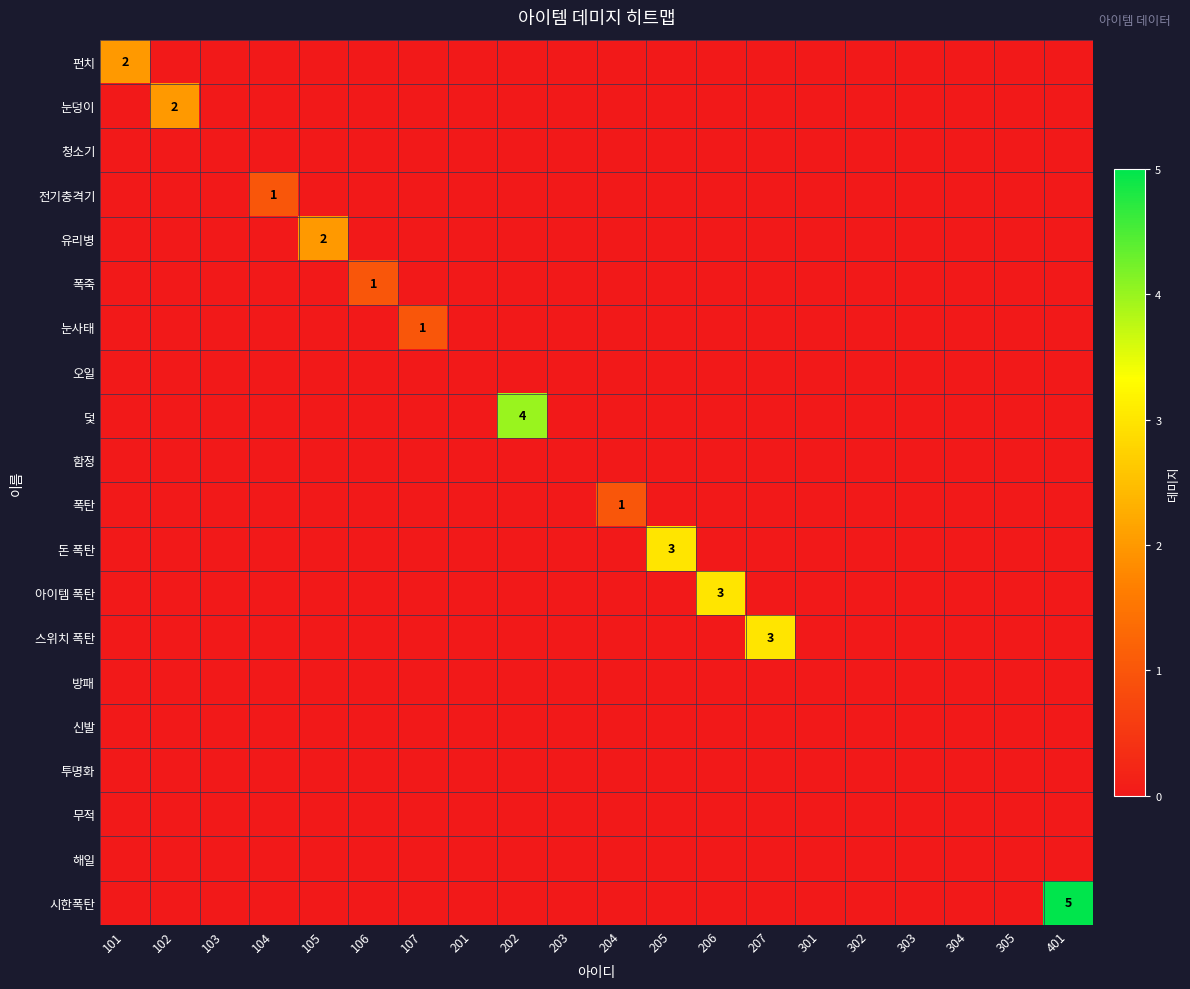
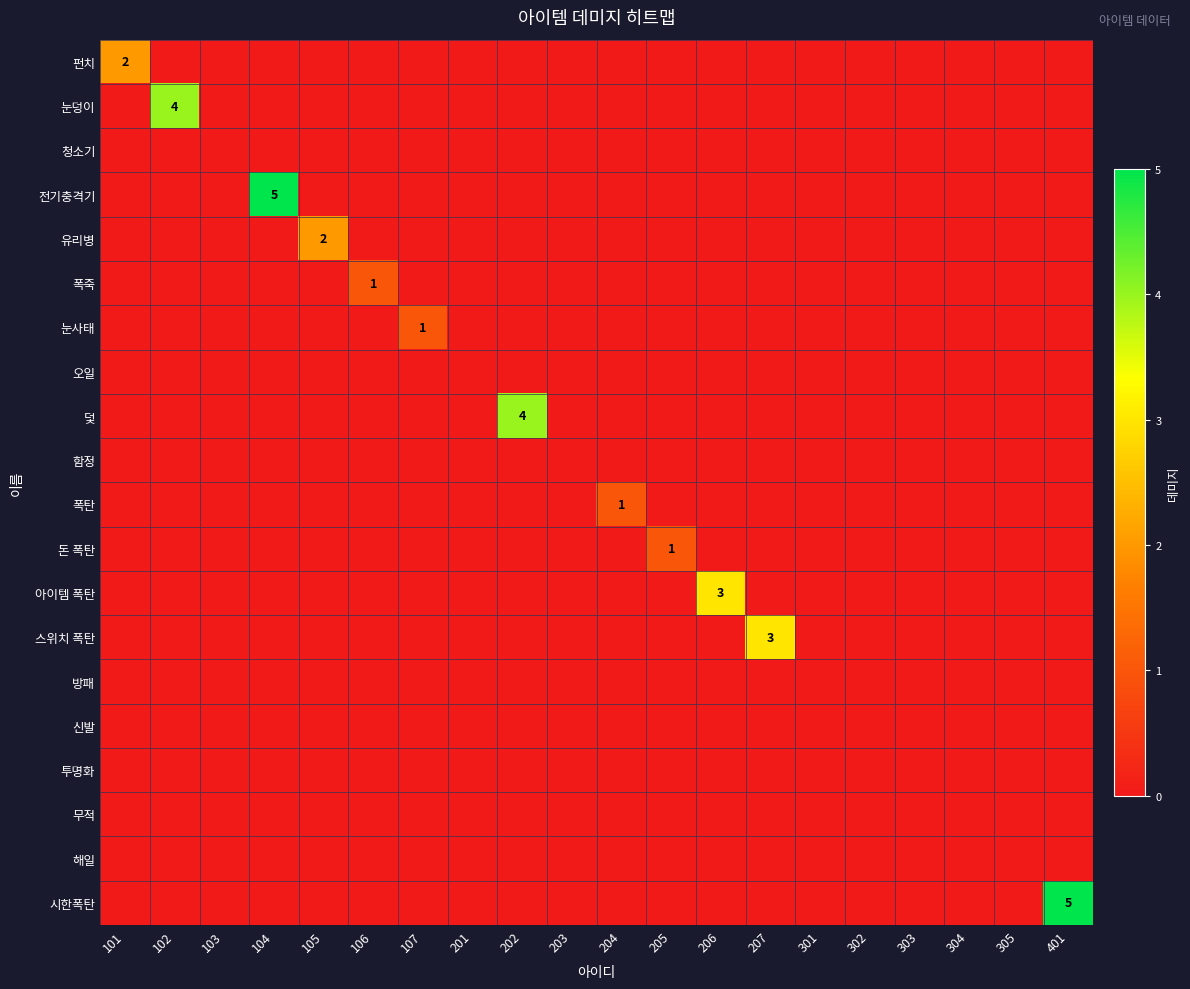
  {
    "펀치": {
      "101": 2
    },
    "눈덩이": {
-     "102": 2
+     "102": 4
    },
    "전기충격기": {
-     "104": 1
+     "104": 5
    },
    "유리병": {
      "105": 2
    },
    "폭죽": {
      "106": 1
    },
    "눈사태": {
      "107": 1
    },
    "덫": {
      "202": 4
    },
    "폭탄": {
      "204": 1
    },
    "돈 폭탄": {
-     "205": 3
+     "205": 1
    },
    "아이템 폭탄": {
      "206": 3
    },
    "스위치 폭탄": {
      "207": 3
    },
    "시한폭탄": {
      "401": 5
    }
  }
